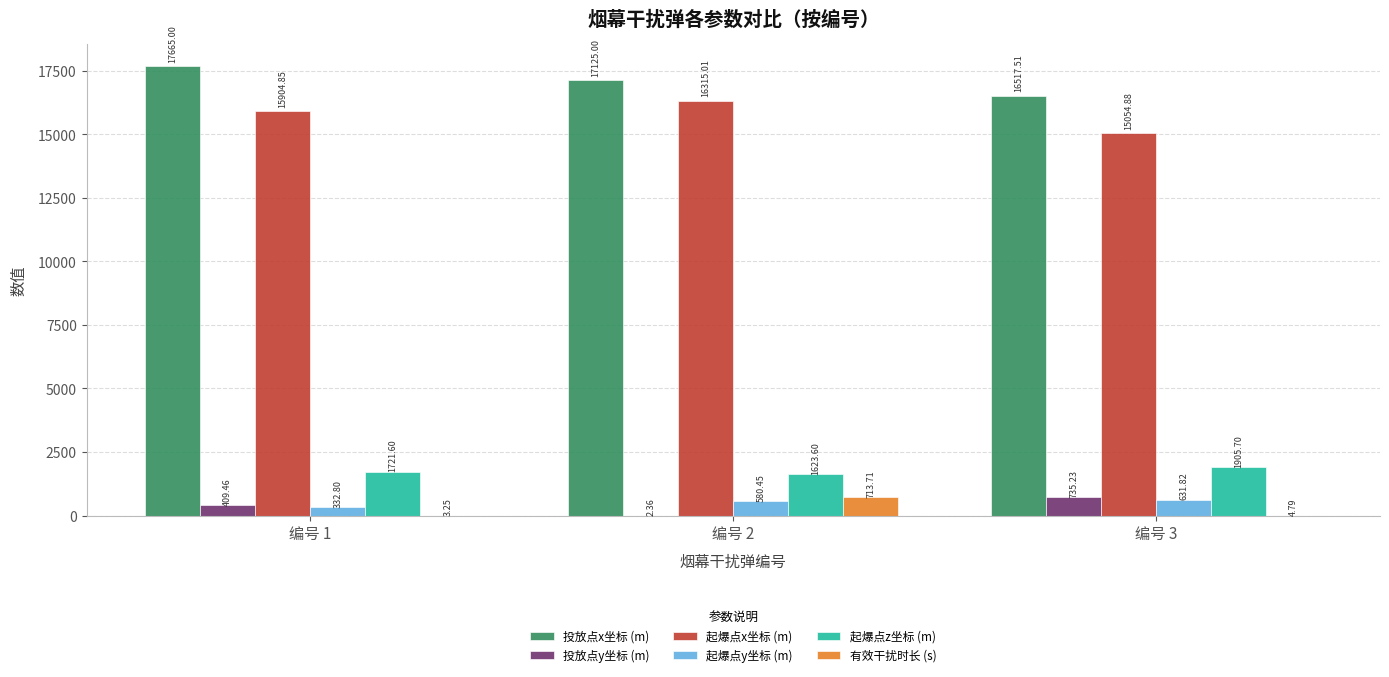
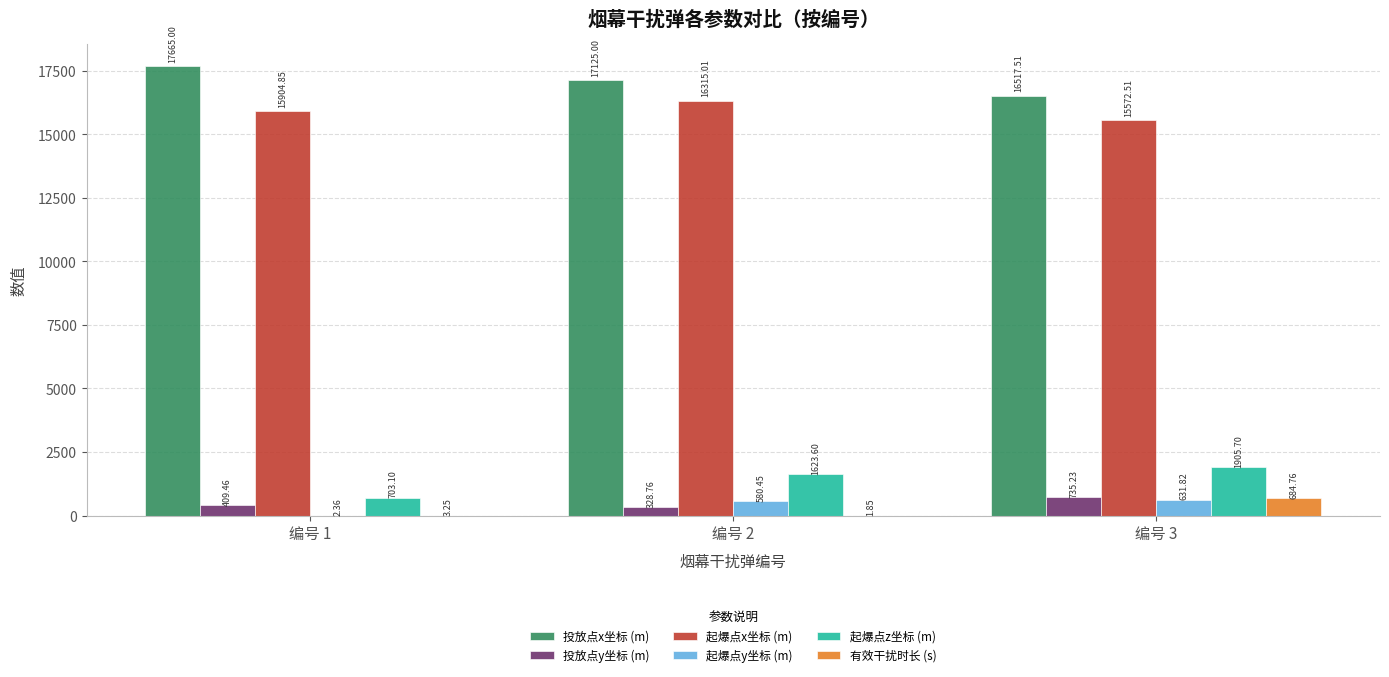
  {
    "投放点x坐标 (m)": {
      "编号 1": 17665.00,
      "编号 2": 17125.00,
      "编号 3": 16517.51
    },
    "投放点y坐标 (m)": {
      "编号 1": 409.46,
-     "编号 2": 2.36,
+     "编号 2": 328.76,
      "编号 3": 735.23
    },
    "起爆点x坐标 (m)": {
      "编号 1": 15904.85,
      "编号 2": 16315.01,
-     "编号 3": 15054.88
+     "编号 3": 15572.51
    },
    "起爆点y坐标 (m)": {
-     "编号 1": 332.80,
+     "编号 1": 2.36,
      "编号 2": 580.45,
      "编号 3": 631.82
    },
    "起爆点z坐标 (m)": {
-     "编号 1": 1721.60,
+     "编号 1": 703.10,
      "编号 2": 1623.60,
      "编号 3": 1905.70
    },
    "有效干扰时长 (s)": {
      "编号 1": 3.25,
-     "编号 2": 713.71,
-     "编号 3": 4.79
+     "编号 2": 1.85,
+     "编号 3": 684.76
    }
  }
